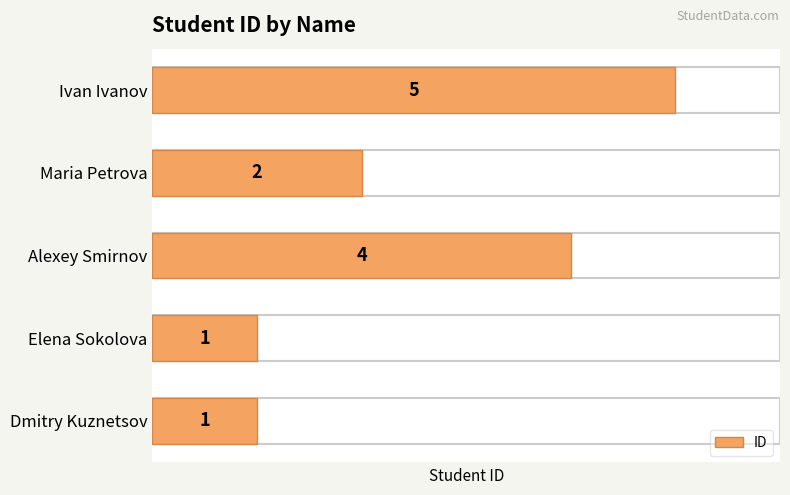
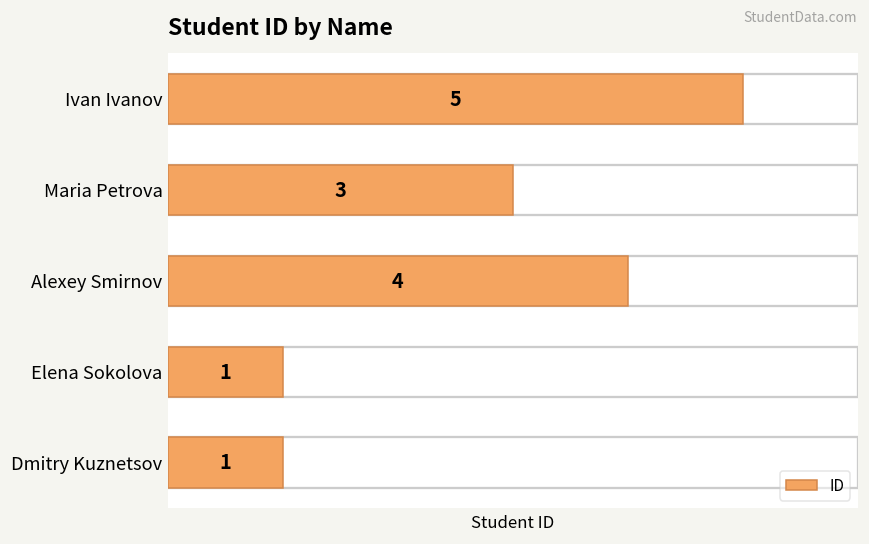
  {
    "ID": {
-     "Maria Petrova": 2
+     "Maria Petrova": 3
    }
  }
